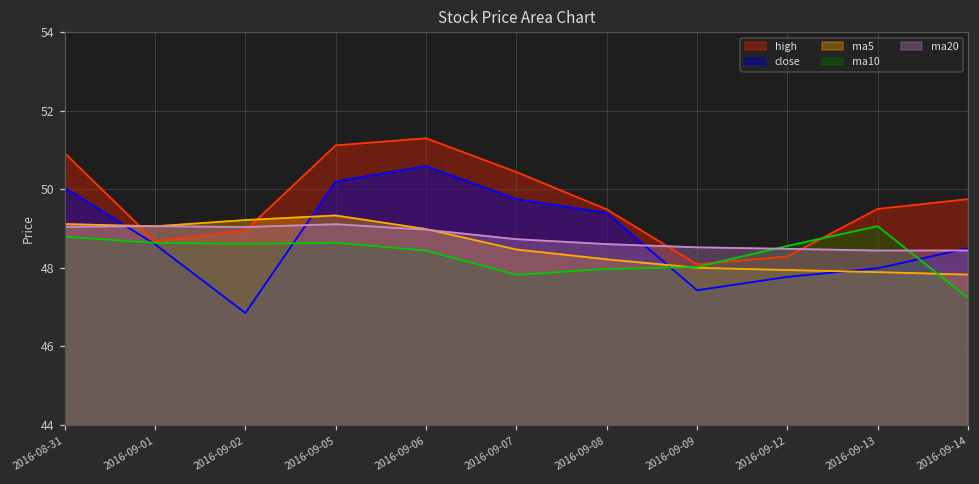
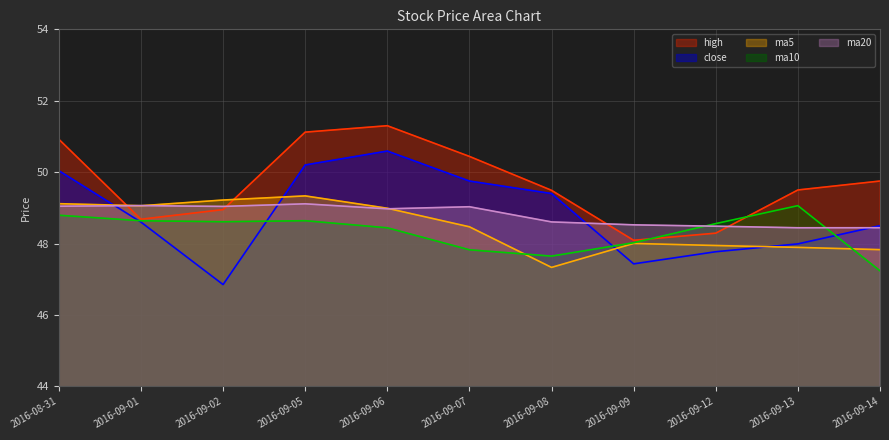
  {
    "high": {
      "2016-08-31": 50.9,
      "2016-09-02": 49.0,
      "2016-09-05": 51.1,
      "2016-09-06": 51.3,
      "2016-09-07": 50.4,
      "2016-09-08": 49.5,
      "2016-09-12": 48.3,
      "2016-09-13": 49.5,
      "2016-09-14": 49.8
    },
    "close": {
      "2016-08-31": 50.0,
      "2016-09-02": 46.9,
      "2016-09-05": 50.2,
      "2016-09-06": 50.6,
      "2016-09-07": 49.8,
      "2016-09-08": 49.4,
      "2016-09-09": 47.4,
      "2016-09-12": 47.8,
      "2016-09-13": 48.0
    },
    "ma5": {
      "2016-09-02": 49.2,
      "2016-09-05": 49.3,
      "2016-09-07": 48.5,
-     "2016-09-08": 48.2,
+     "2016-09-08": 47.3,
      "2016-09-12": 47.9,
      "2016-09-13": 47.9,
      "2016-09-14": 47.8
    },
    "ma10": {
      "2016-08-31": 48.8,
      "2016-09-02": 48.6,
      "2016-09-05": 48.6,
      "2016-09-06": 48.4,
      "2016-09-07": 47.8,
-     "2016-09-08": 48.0,
+     "2016-09-08": 47.6,
      "2016-09-12": 48.6,
      "2016-09-13": 49.1,
      "2016-09-14": 47.2
    },
    "ma20": {
      "2016-09-02": 49.0,
      "2016-09-05": 49.1,
-     "2016-09-07": 48.7,
+     "2016-09-07": 49.0,
      "2016-09-08": 48.6,
      "2016-09-09": 48.5,
      "2016-09-12": 48.5,
      "2016-09-13": 48.4
    }
  }
